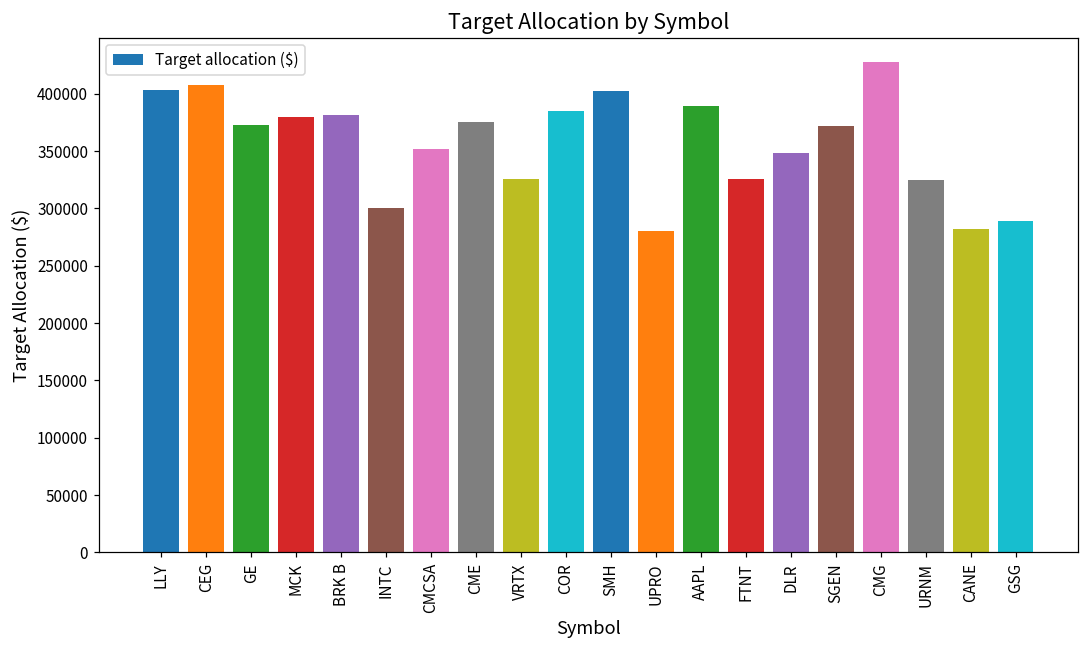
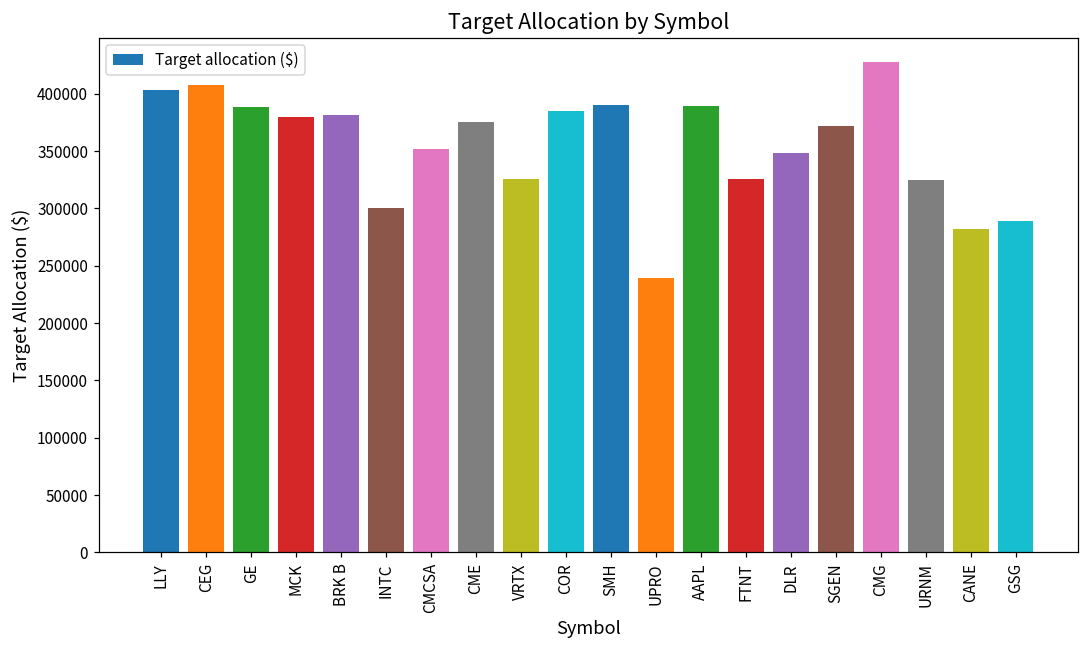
  {
    "LLY": 403000,
    "CEG": 407000,
-   "GE": 373000,
+   "GE": 388000,
    "MCK": 380000,
    "BRK B": 381000,
    "INTC": 300000,
    "CMCSA": 352000,
    "CME": 375000,
    "VRTX": 325000,
    "COR": 385000,
-   "SMH": 402000,
-   "UPRO": 280000,
+   "SMH": 390000,
+   "UPRO": 239000,
    "AAPL": 389000,
    "FTNT": 325000,
    "DLR": 348000,
    "SGEN": 372000,
    "CMG": 427000,
    "URNM": 325000,
    "CANE": 282000,
    "GSG": 289000
  }
